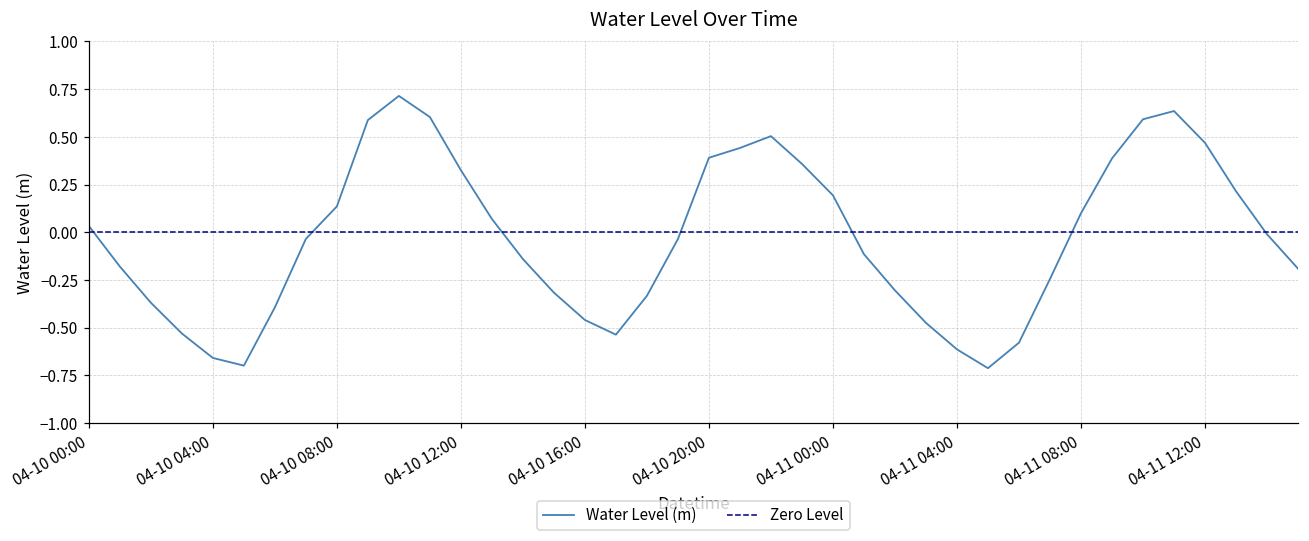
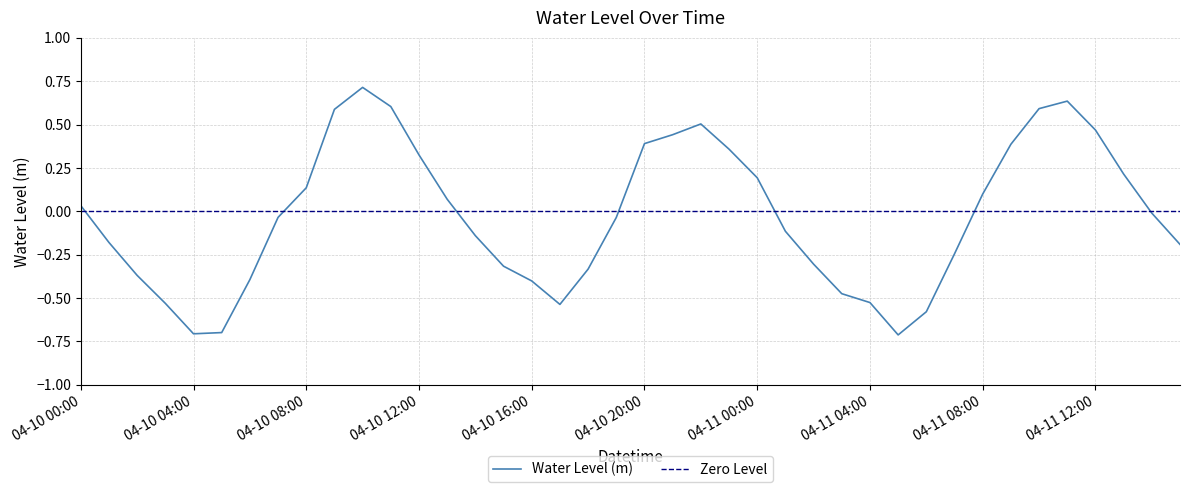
  {
    "04-10 00:00": 0.03,
-   "04-10 04:00": -0.66,
+   "04-10 04:00": -0.71,
    "04-10 08:00": 0.14,
    "04-10 12:00": 0.32,
-   "04-10 16:00": -0.46,
+   "04-10 16:00": -0.40,
    "04-10 20:00": 0.39,
    "04-11 00:00": 0.19,
-   "04-11 04:00": -0.61,
+   "04-11 04:00": -0.53,
    "04-11 08:00": 0.10,
    "04-11 12:00": 0.47
  }
